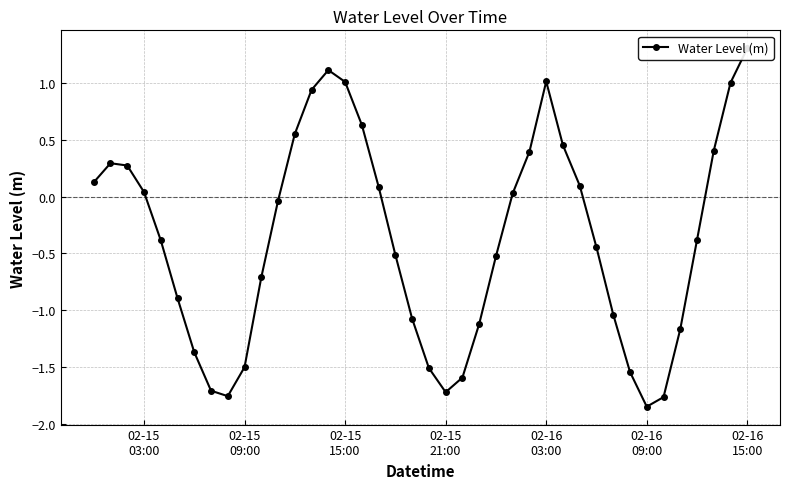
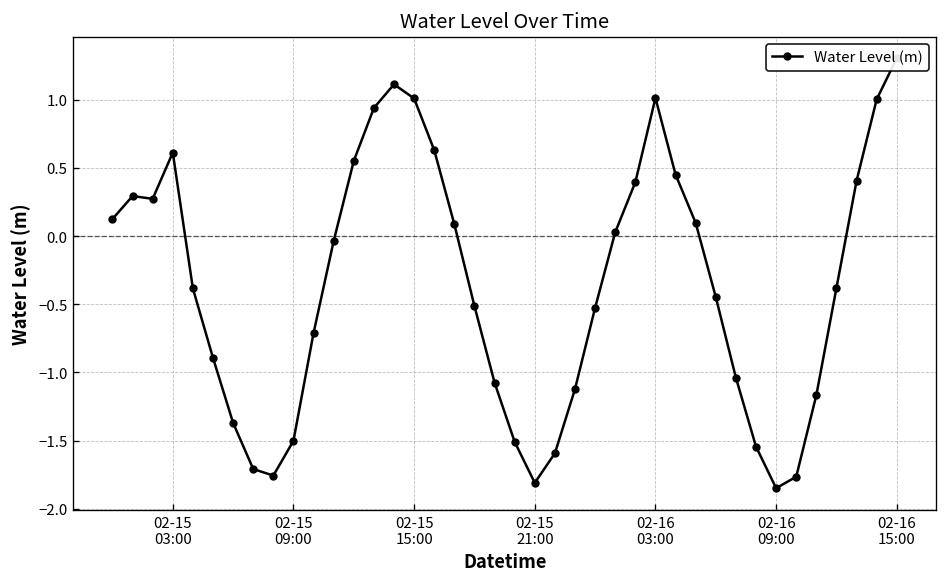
  {
-   "02-15 03:00": 0.04,
+   "02-15 03:00": 0.61,
    "02-15 09:00": -1.50,
    "02-15 15:00": 1.01,
-   "02-15 21:00": -1.72,
+   "02-15 21:00": -1.81,
    "02-16 03:00": 1.01,
    "02-16 09:00": -1.85
  }
